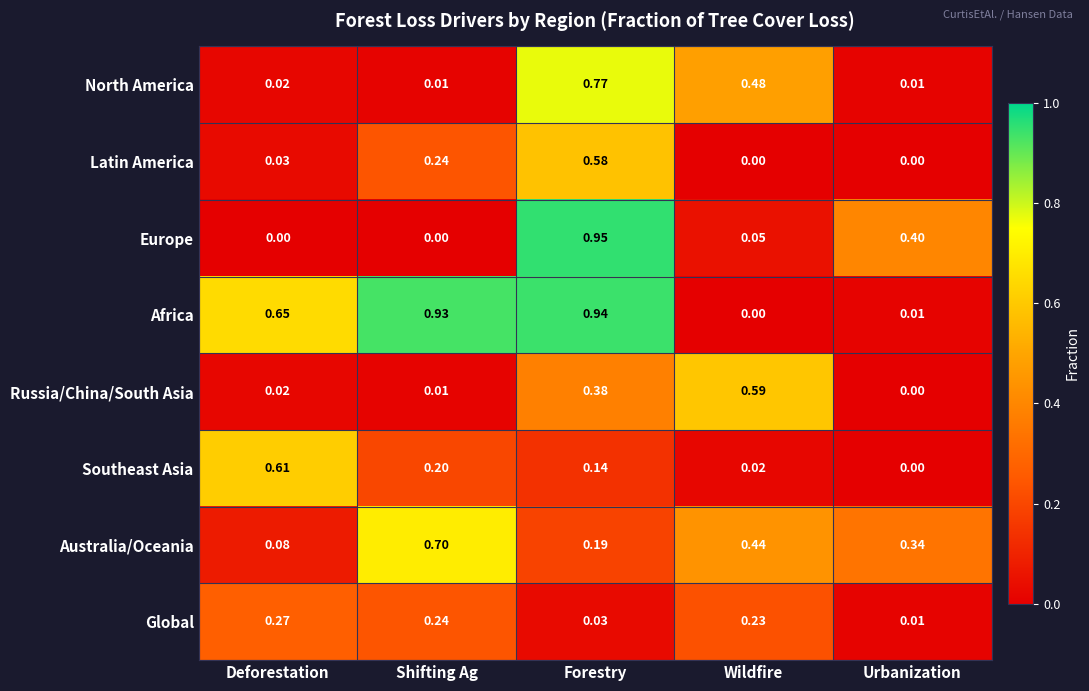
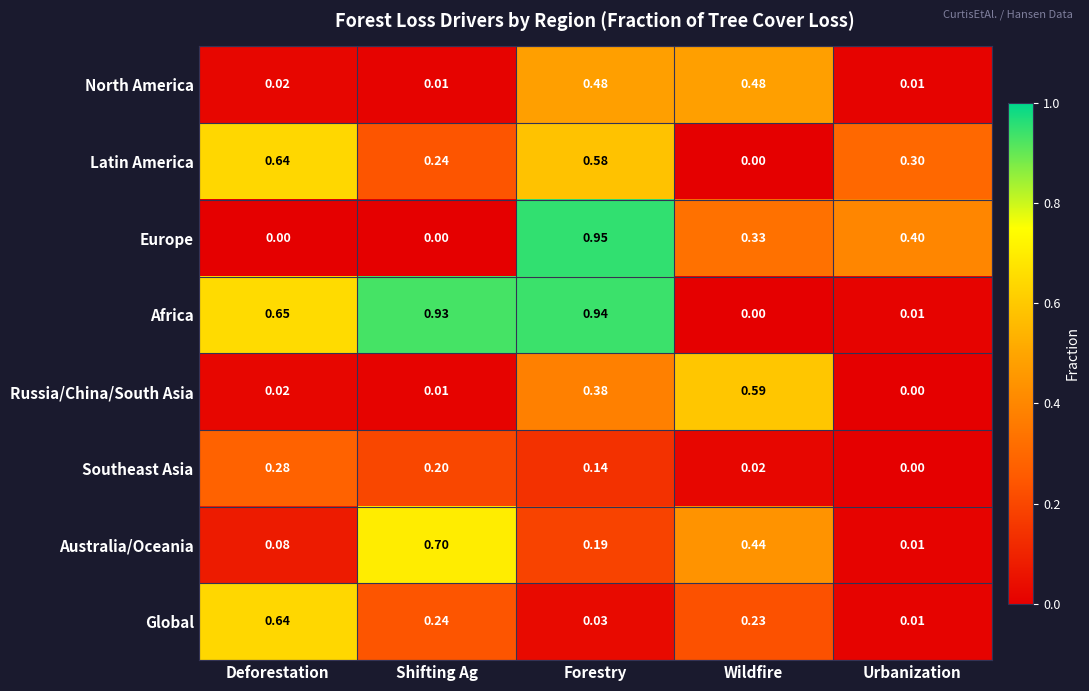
  {
    "North America": {
      "Deforestation": 0.02,
      "Shifting Ag": 0.01,
-     "Forestry": 0.77,
+     "Forestry": 0.48,
      "Wildfire": 0.48,
      "Urbanization": 0.01
    },
    "Latin America": {
-     "Deforestation": 0.03,
+     "Deforestation": 0.64,
      "Shifting Ag": 0.24,
      "Forestry": 0.58,
      "Wildfire": 0.00,
-     "Urbanization": 0.00
+     "Urbanization": 0.30
    },
    "Europe": {
      "Deforestation": 0.00,
      "Shifting Ag": 0.00,
      "Forestry": 0.95,
-     "Wildfire": 0.05,
+     "Wildfire": 0.33,
      "Urbanization": 0.40
    },
    "Africa": {
      "Deforestation": 0.65,
      "Shifting Ag": 0.93,
      "Forestry": 0.94,
      "Wildfire": 0.00,
      "Urbanization": 0.01
    },
    "Russia/China/South Asia": {
      "Deforestation": 0.02,
      "Shifting Ag": 0.01,
      "Forestry": 0.38,
      "Wildfire": 0.59,
      "Urbanization": 0.00
    },
    "Southeast Asia": {
-     "Deforestation": 0.61,
+     "Deforestation": 0.28,
      "Shifting Ag": 0.20,
      "Forestry": 0.14,
      "Wildfire": 0.02,
      "Urbanization": 0.00
    },
    "Australia/Oceania": {
      "Deforestation": 0.08,
      "Shifting Ag": 0.70,
      "Forestry": 0.19,
      "Wildfire": 0.44,
-     "Urbanization": 0.34
+     "Urbanization": 0.01
    },
    "Global": {
-     "Deforestation": 0.27,
+     "Deforestation": 0.64,
      "Shifting Ag": 0.24,
      "Forestry": 0.03,
      "Wildfire": 0.23,
      "Urbanization": 0.01
    }
  }
